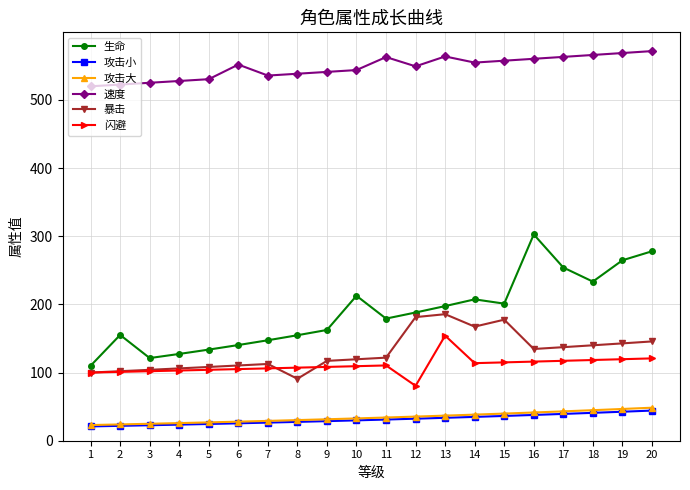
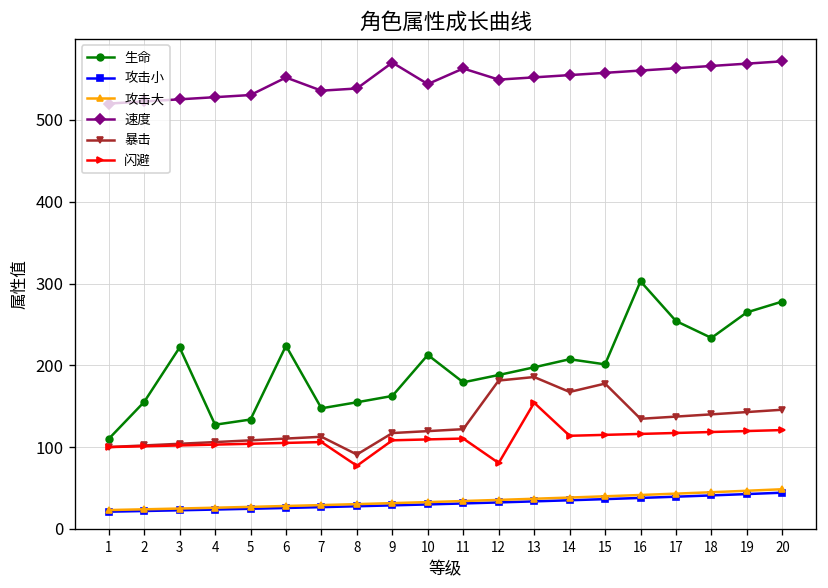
  {
    "生命": {
      "1": 110,
      "2": 160,
-     "3": 120,
+     "3": 220,
      "4": 130,
      "5": 130,
-     "6": 140,
+     "6": 220,
      "7": 150,
      "8": 150,
      "9": 160,
      "10": 210,
      "11": 180,
      "12": 190,
      "13": 200,
      "14": 210,
      "15": 200,
      "16": 300,
      "17": 250,
      "18": 230,
      "19": 260,
      "20": 280
    },
    "攻击小": {
      "18": 40,
      "19": 40,
      "20": 40
    },
    "攻击大": {
      "18": 40,
      "19": 50,
      "20": 50
    },
    "速度": {
      "3": 530,
      "4": 530,
      "5": 530,
      "6": 550,
      "7": 540,
      "8": 540,
-     "9": 540,
+     "9": 570,
      "10": 540,
      "11": 560,
      "12": 550,
-     "13": 560,
+     "13": 550,
      "14": 550,
      "15": 560,
      "16": 560,
      "17": 560,
      "18": 570,
      "19": 570,
      "20": 570
    },
    "暴击": {
      "5": 110,
      "6": 110,
      "7": 110,
      "8": 90,
      "9": 120,
      "10": 120,
      "11": 120,
      "12": 180,
      "13": 190,
      "14": 170,
      "15": 180,
      "16": 130,
      "17": 140,
      "18": 140,
      "19": 140,
      "20": 150
    },
    "闪避": {
      "5": 100,
      "6": 110,
      "7": 110,
-     "8": 110,
+     "8": 80,
      "9": 110,
      "10": 110,
      "11": 110,
      "12": 80,
      "13": 150,
      "14": 110,
      "15": 110,
      "16": 120,
      "17": 120,
      "18": 120,
      "19": 120,
      "20": 120
    }
  }
